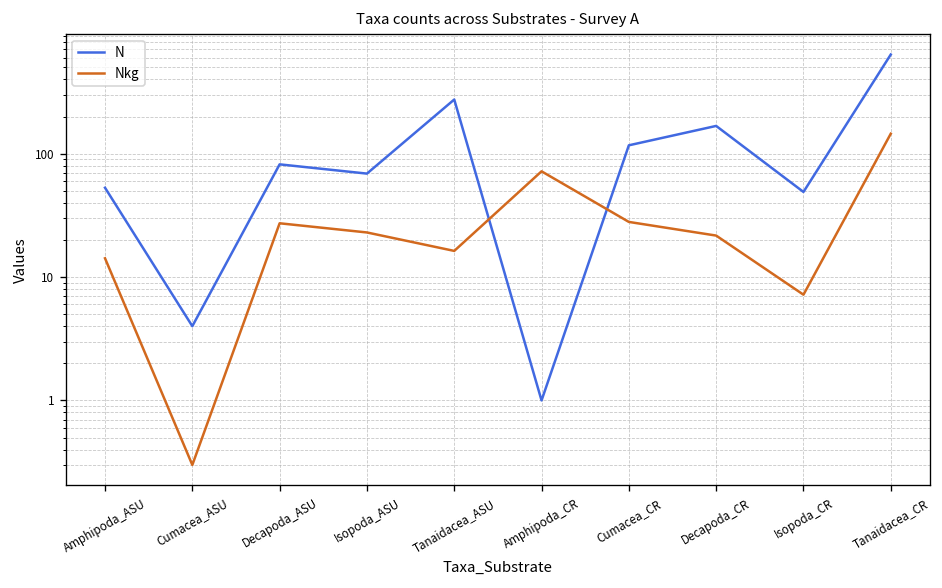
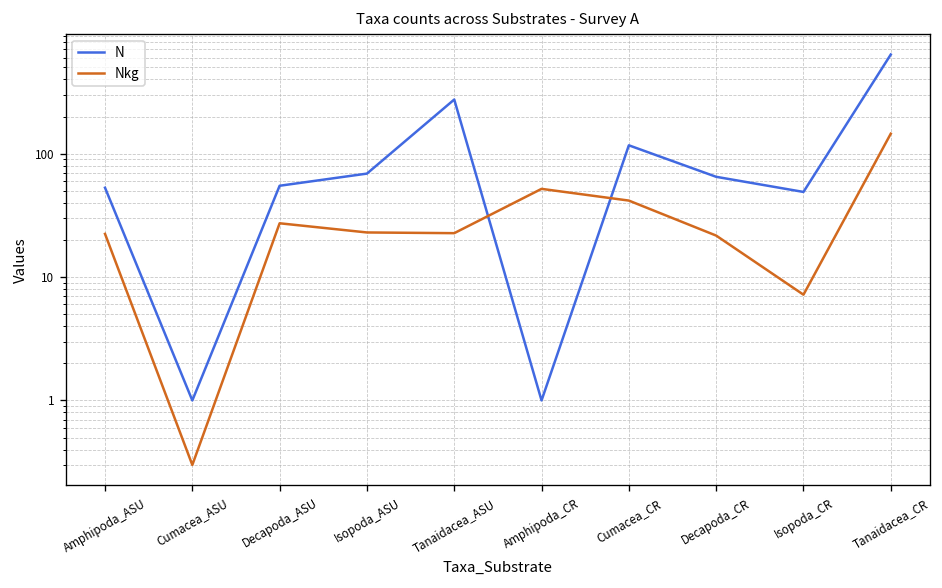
  {
    "N": {
      "Amphipoda_ASU": 50,
-     "Cumacea_ASU": 4,
-     "Decapoda_ASU": 80,
+     "Cumacea_ASU": 1,
+     "Decapoda_ASU": 60,
      "Isopoda_ASU": 70,
      "Tanaidacea_ASU": 280,
      "Amphipoda_CR": 1,
      "Cumacea_CR": 120,
-     "Decapoda_CR": 170,
+     "Decapoda_CR": 70,
      "Isopoda_CR": 50,
      "Tanaidacea_CR": 600
    },
    "Nkg": {
-     "Amphipoda_ASU": 14,
+     "Amphipoda_ASU": 22,
      "Cumacea_ASU": 0.30,
      "Decapoda_ASU": 27,
      "Isopoda_ASU": 23,
-     "Tanaidacea_ASU": 16,
-     "Amphipoda_CR": 70,
-     "Cumacea_CR": 28,
+     "Tanaidacea_ASU": 23,
+     "Amphipoda_CR": 50,
+     "Cumacea_CR": 42,
      "Decapoda_CR": 22,
      "Isopoda_CR": 7,
      "Tanaidacea_CR": 150
    }
  }
